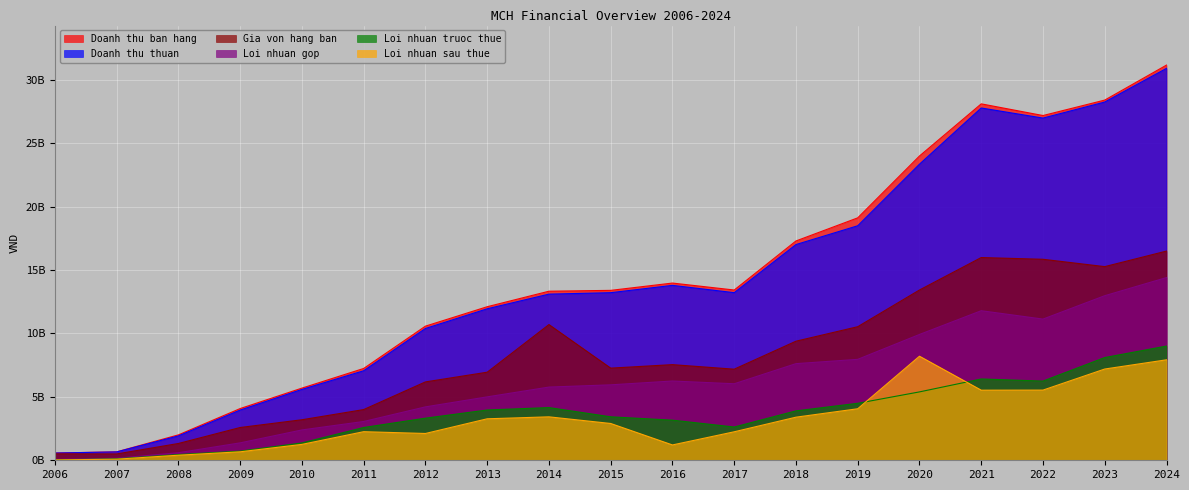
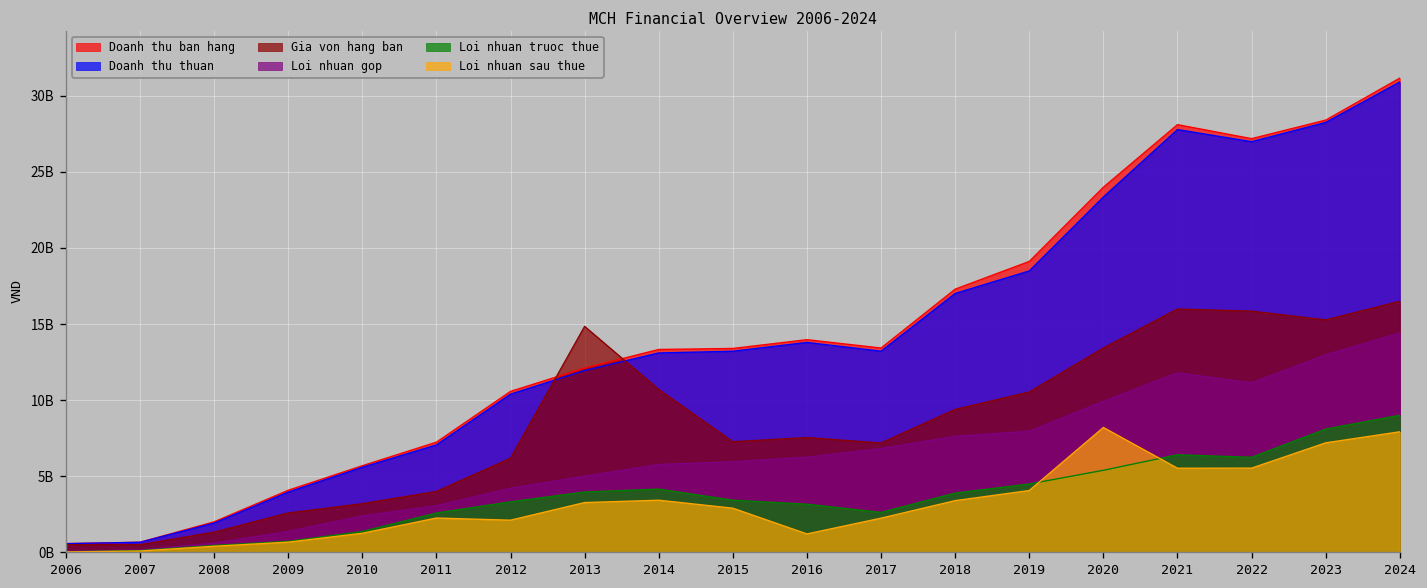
  {
    "Doanh thu ban hang": {
      "2014": 13300000000,
      "2017": 13400000000,
      "2018": 17300000000,
      "2019": 19100000000,
      "2020": 24000000000,
      "2021": 28100000000,
      "2022": 27200000000,
      "2024": 31200000000
    },
    "Doanh thu thuan": {
      "2014": 13100000000,
      "2017": 13200000000,
      "2018": 17000000000,
      "2019": 18500000000,
      "2020": 23300000000,
      "2021": 27800000000,
      "2022": 27000000000,
      "2024": 30900000000
    },
    "Gia von hang ban": {
      "2008": 1300000000,
      "2009": 2600000000,
      "2010": 3200000000,
      "2011": 4000000000,
      "2012": 6200000000,
-     "2013": 6900000000,
+     "2013": 14800000000,
      "2014": 10700000000,
      "2015": 7300000000,
      "2016": 7500000000,
      "2017": 7200000000,
      "2018": 9400000000,
      "2019": 10500000000,
      "2020": 13400000000,
      "2021": 16000000000,
      "2022": 15800000000,
      "2023": 15300000000,
      "2024": 16500000000
    },
    "Loi nhuan gop": {
      "2009": 1400000000,
      "2010": 2400000000,
      "2011": 3100000000,
      "2012": 4200000000,
      "2013": 5000000000,
      "2014": 5800000000,
      "2015": 5900000000,
      "2016": 6200000000,
-     "2017": 6000000000,
+     "2017": 6800000000,
      "2018": 7600000000,
      "2019": 8000000000,
      "2020": 9900000000,
      "2021": 11800000000,
      "2022": 11100000000,
      "2023": 13000000000,
      "2024": 14400000000
    },
    "Loi nhuan truoc thue": {
      "2011": 2600000000,
      "2012": 3300000000,
      "2013": 4000000000,
      "2014": 4200000000,
      "2015": 3400000000,
      "2016": 3200000000,
      "2017": 2600000000,
      "2018": 3900000000,
      "2019": 4500000000,
      "2020": 5400000000,
      "2021": 6400000000,
      "2022": 6200000000,
      "2023": 8100000000,
      "2024": 9000000000
    },
    "Loi nhuan sau thue": {
      "2011": 2300000000,
      "2012": 2100000000,
      "2013": 3300000000,
      "2014": 3400000000,
      "2015": 2900000000,
      "2016": 1200000000,
      "2017": 2200000000,
      "2018": 3400000000,
      "2019": 4100000000,
      "2020": 8200000000,
      "2021": 5500000000,
      "2022": 5500000000,
      "2023": 7200000000,
      "2024": 7900000000
    }
  }
